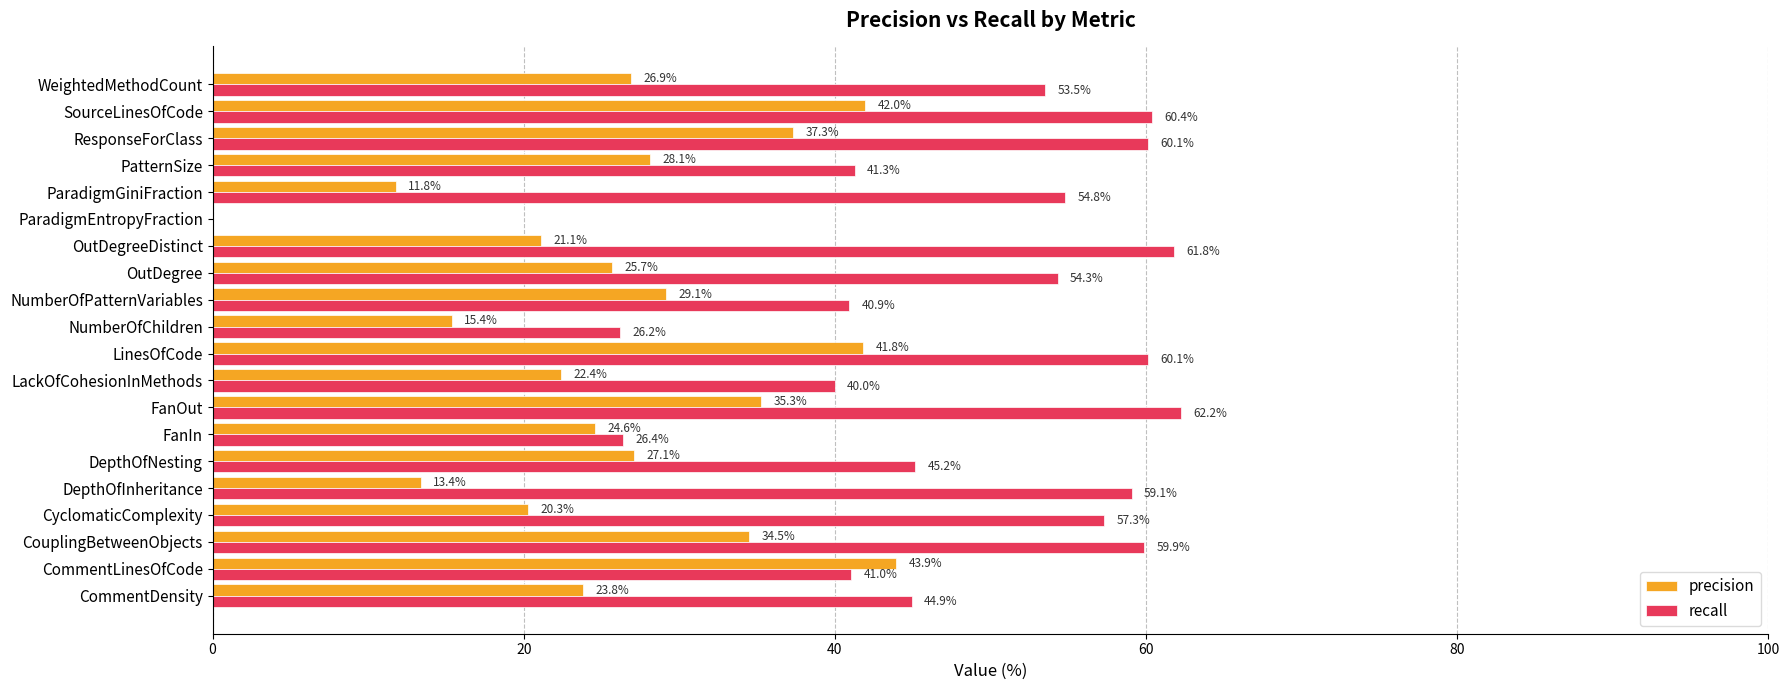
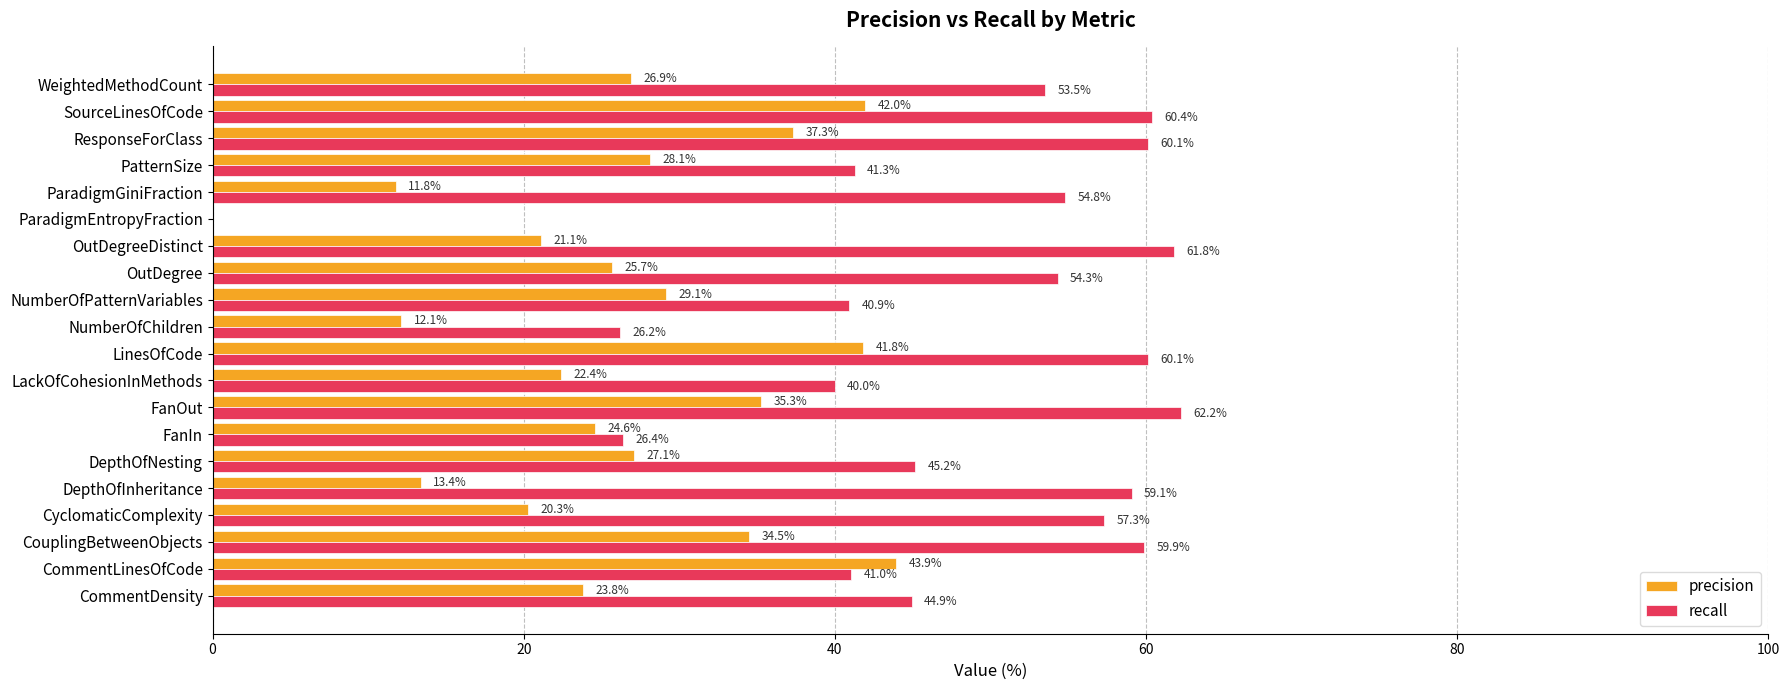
  {
    "precision": {
      "WeightedMethodCount": "26.9%",
      "SourceLinesOfCode": "42.0%",
      "ResponseForClass": "37.3%",
      "PatternSize": "28.1%",
      "ParadigmGiniFraction": "11.8%",
      "OutDegreeDistinct": "21.1%",
      "OutDegree": "25.7%",
      "NumberOfPatternVariables": "29.1%",
-     "NumberOfChildren": "15.4%",
+     "NumberOfChildren": "12.1%",
      "LinesOfCode": "41.8%",
      "LackOfCohesionInMethods": "22.4%",
      "FanOut": "35.3%",
      "FanIn": "24.6%",
      "DepthOfNesting": "27.1%",
      "DepthOfInheritance": "13.4%",
      "CyclomaticComplexity": "20.3%",
      "CouplingBetweenObjects": "34.5%",
      "CommentLinesOfCode": "43.9%",
      "CommentDensity": "23.8%"
    },
    "recall": {
      "WeightedMethodCount": "53.5%",
      "SourceLinesOfCode": "60.4%",
      "ResponseForClass": "60.1%",
      "PatternSize": "41.3%",
      "ParadigmGiniFraction": "54.8%",
      "OutDegreeDistinct": "61.8%",
      "OutDegree": "54.3%",
      "NumberOfPatternVariables": "40.9%",
      "NumberOfChildren": "26.2%",
      "LinesOfCode": "60.1%",
      "LackOfCohesionInMethods": "40.0%",
      "FanOut": "62.2%",
      "FanIn": "26.4%",
      "DepthOfNesting": "45.2%",
      "DepthOfInheritance": "59.1%",
      "CyclomaticComplexity": "57.3%",
      "CouplingBetweenObjects": "59.9%",
      "CommentLinesOfCode": "41.0%",
      "CommentDensity": "44.9%"
    }
  }
